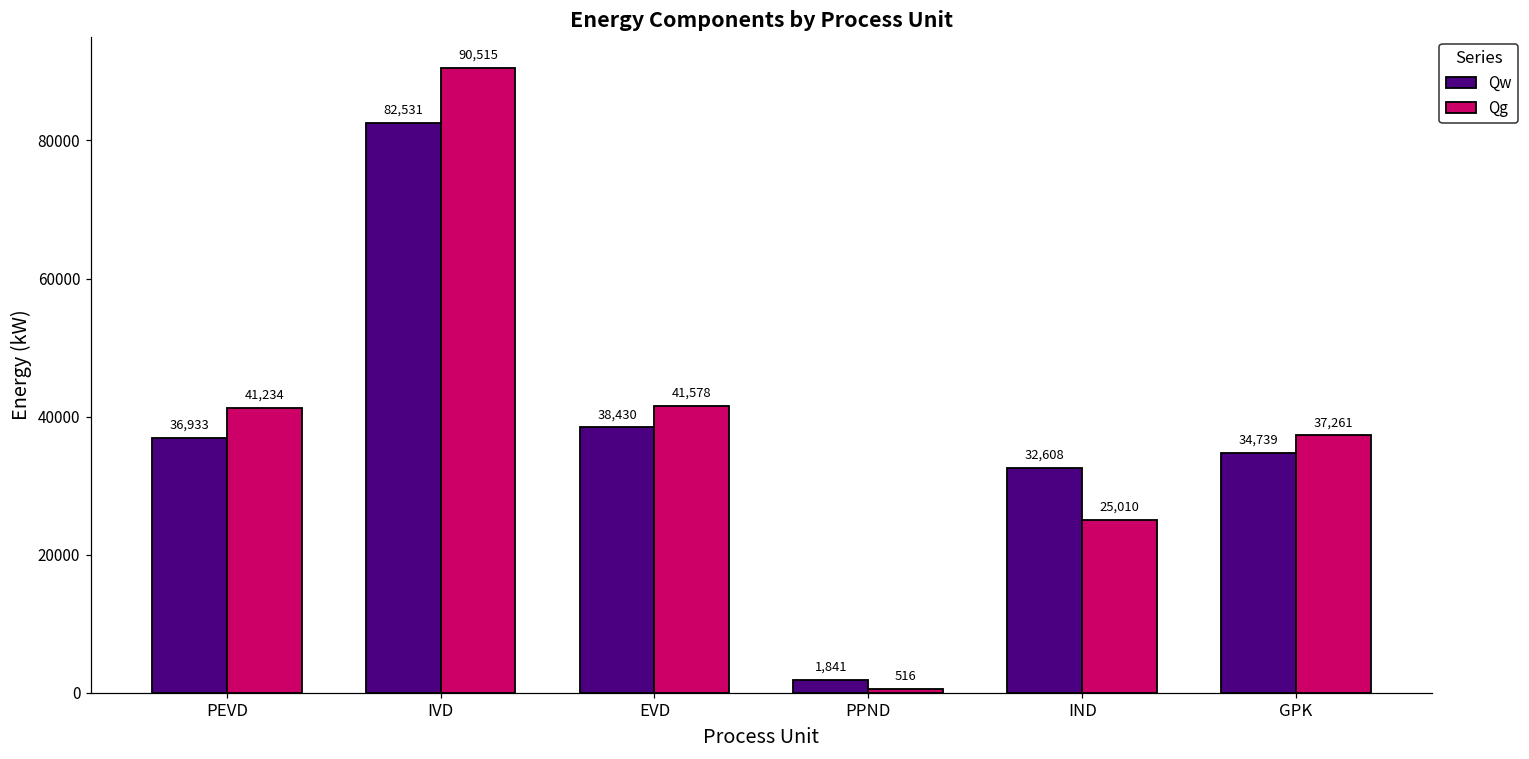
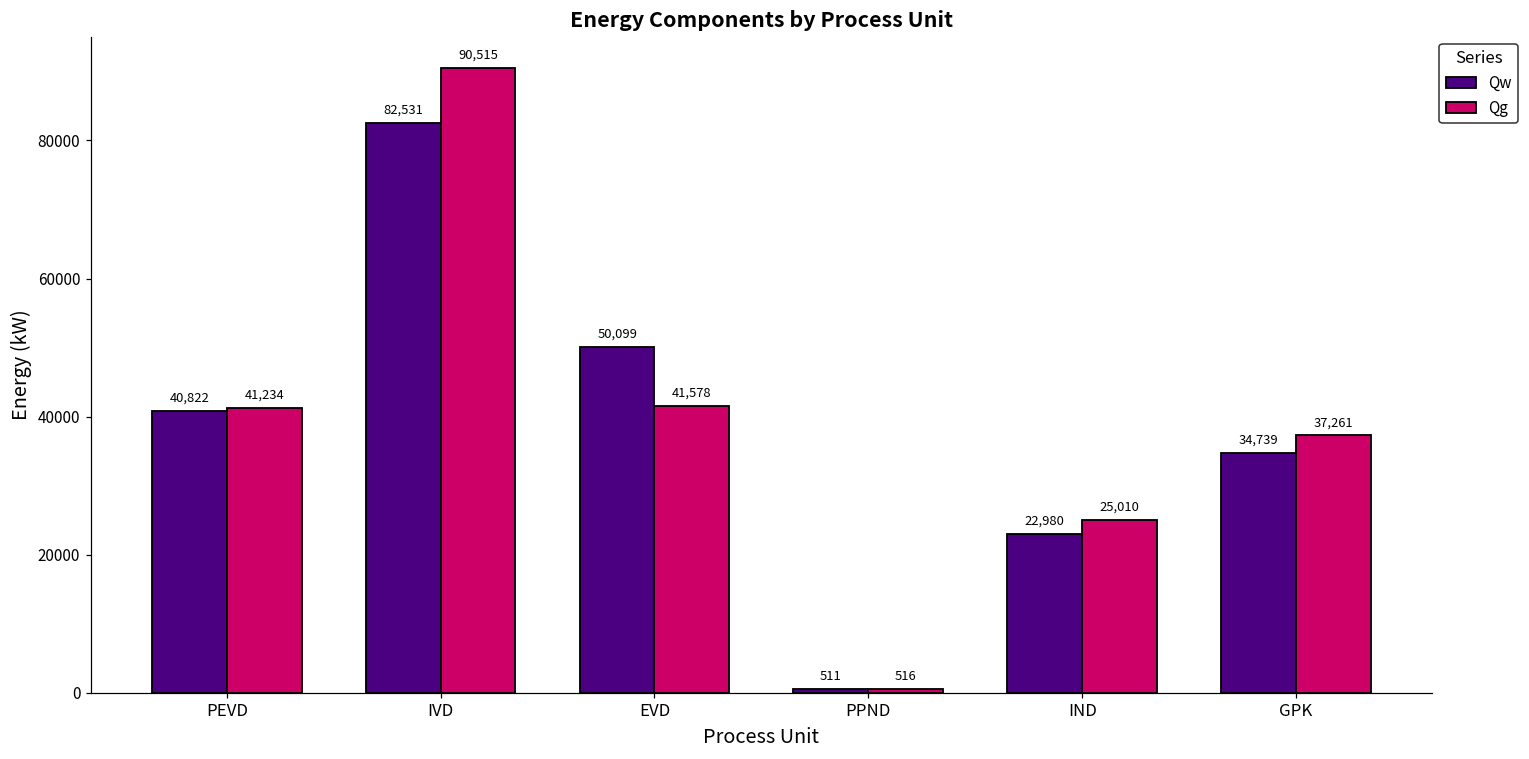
  {
    "Qw": {
-     "PEVD": "36,933",
+     "PEVD": "40,822",
      "IVD": "82,531",
-     "EVD": "38,430",
-     "PPND": "1,841",
-     "IND": "32,608",
+     "EVD": "50,099",
+     "PPND": "511",
+     "IND": "22,980",
      "GPK": "34,739"
    },
    "Qg": {
      "PEVD": "41,234",
      "IVD": "90,515",
      "EVD": "41,578",
      "PPND": "516",
      "IND": "25,010",
      "GPK": "37,261"
    }
  }
